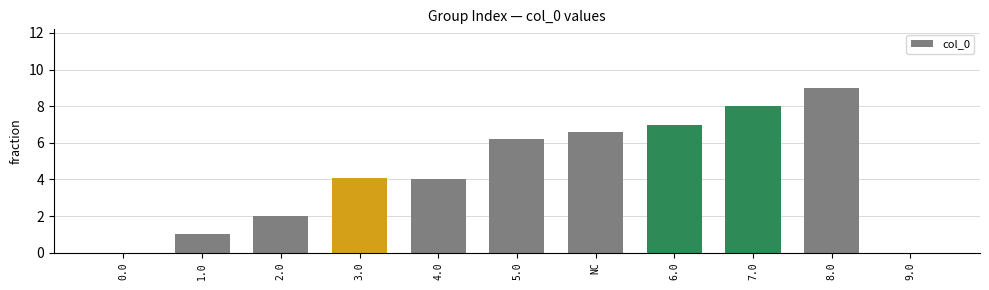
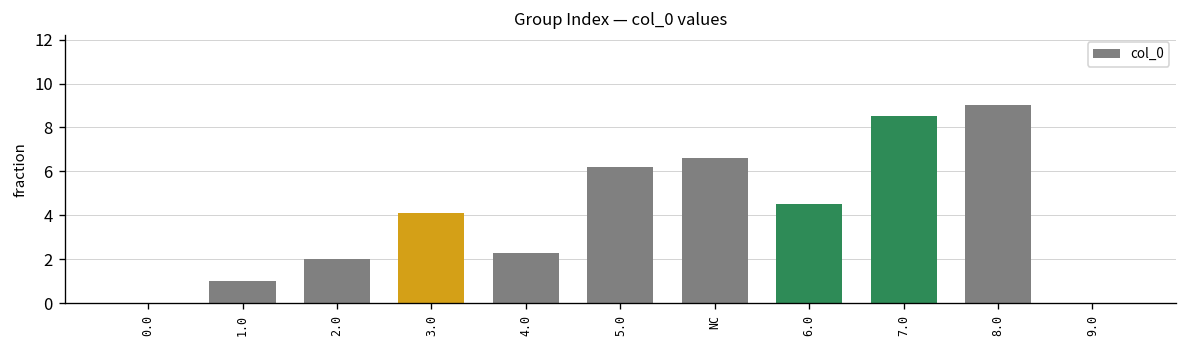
  {
    "0.0": 0.0,
    "1.0": 1.0,
    "2.0": 2.0,
    "3.0": 4.1,
-   "4.0": 4.0,
+   "4.0": 2.3,
    "5.0": 6.2,
    "NC": 6.6,
-   "6.0": 7.0,
-   "7.0": 8.0,
+   "6.0": 4.5,
+   "7.0": 8.5,
    "8.0": 9.0,
    "9.0": 0.0
  }
